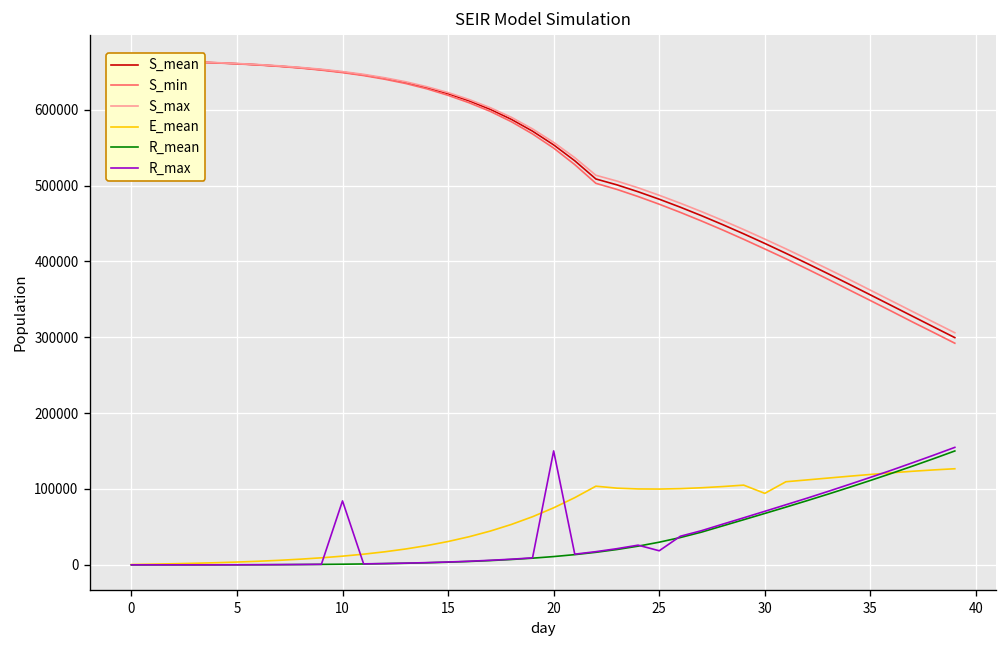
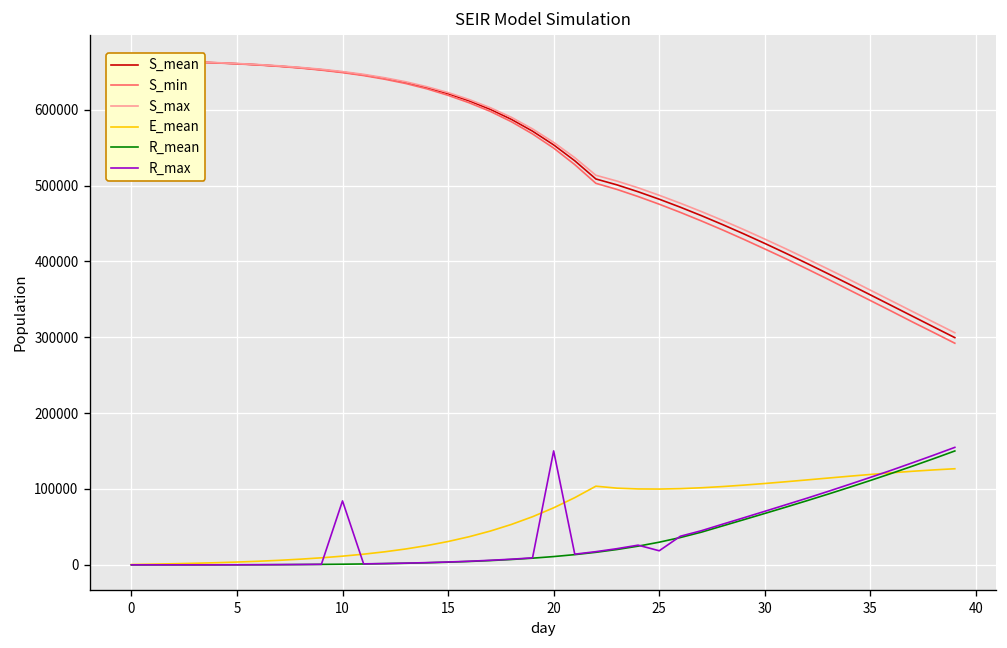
  {
    "S_mean": {
      "25": 480000,
      "30": 420000,
      "35": 360000
    },
    "S_min": {
      "20": 550000,
      "25": 480000,
      "30": 420000,
      "35": 350000
    },
    "S_max": {
      "25": 490000,
      "30": 430000,
      "35": 360000
    },
    "E_mean": {
      "10": 10000,
      "15": 30000,
      "20": 80000,
      "25": 100000,
-     "30": 90000
+     "30": 110000
    },
    "R_mean": {
      "10": 0,
      "20": 10000,
      "25": 30000,
      "35": 110000
    },
    "R_max": {
      "10": 80000,
      "20": 150000,
      "25": 20000
    }
  }
